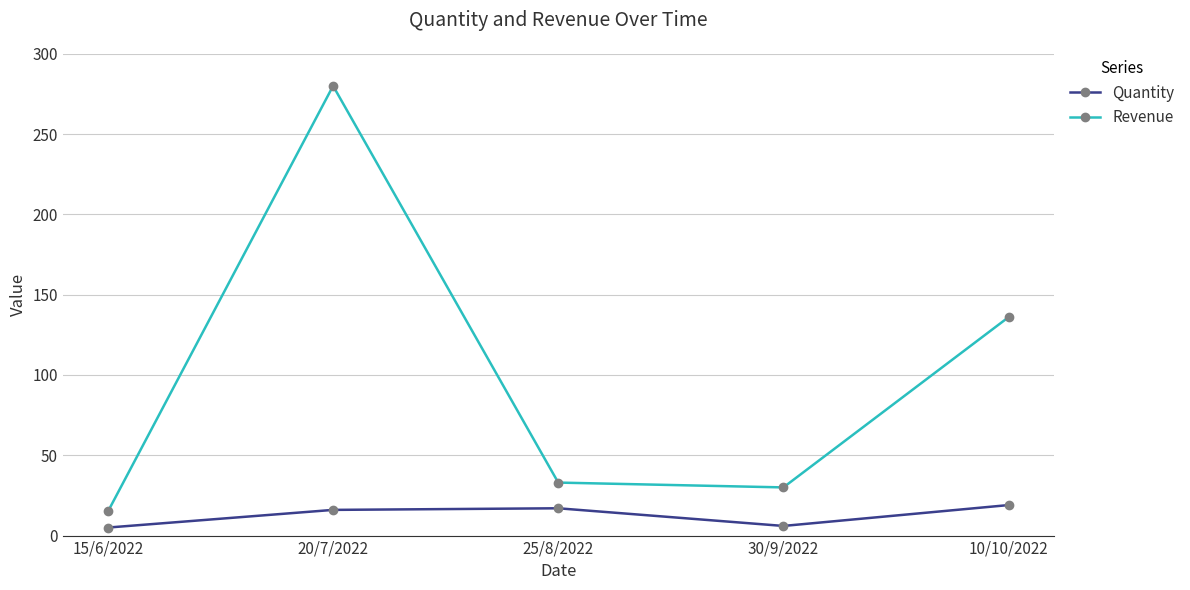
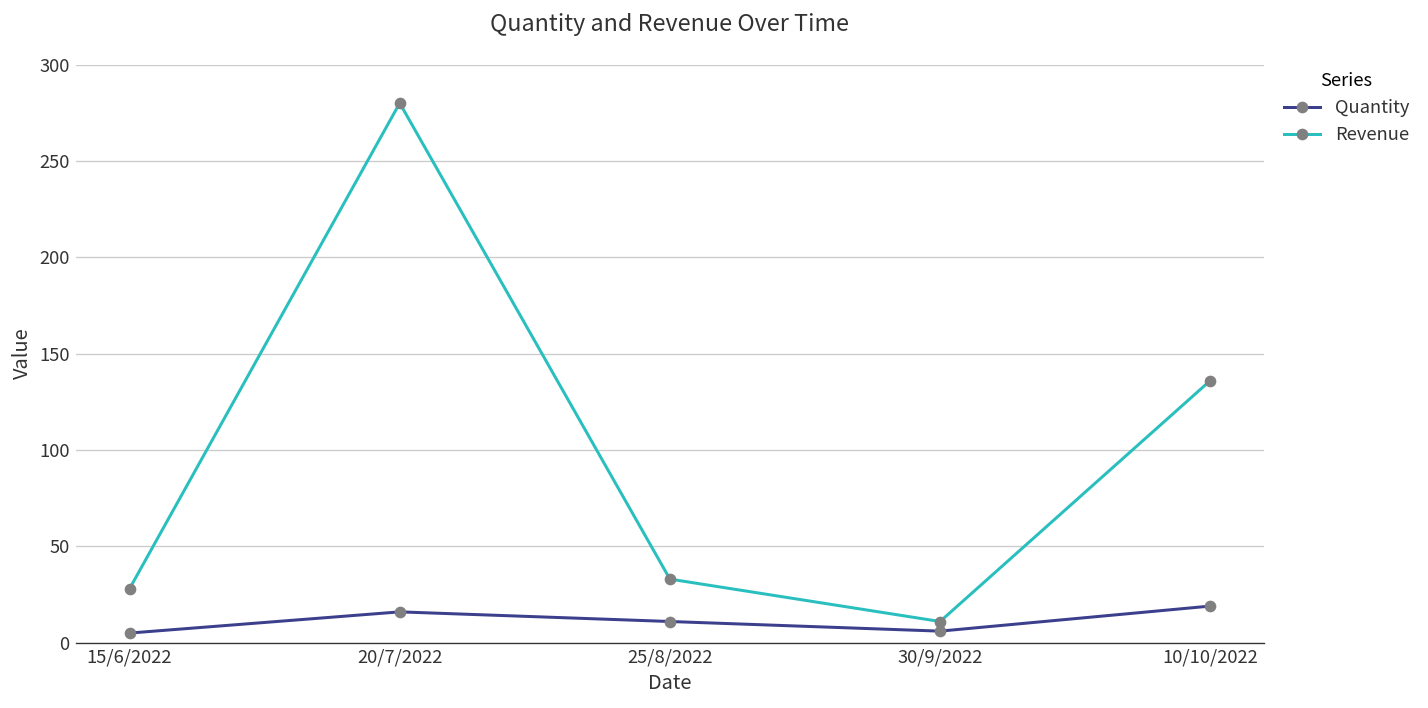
  {
    "Quantity": {
      "15/6/2022": 5,
      "20/7/2022": 16,
-     "25/8/2022": 17,
+     "25/8/2022": 11,
      "30/9/2022": 6,
      "10/10/2022": 19
    },
    "Revenue": {
-     "15/6/2022": 15,
+     "15/6/2022": 28,
      "20/7/2022": 280,
      "25/8/2022": 33,
-     "30/9/2022": 30,
+     "30/9/2022": 11,
      "10/10/2022": 136
    }
  }
